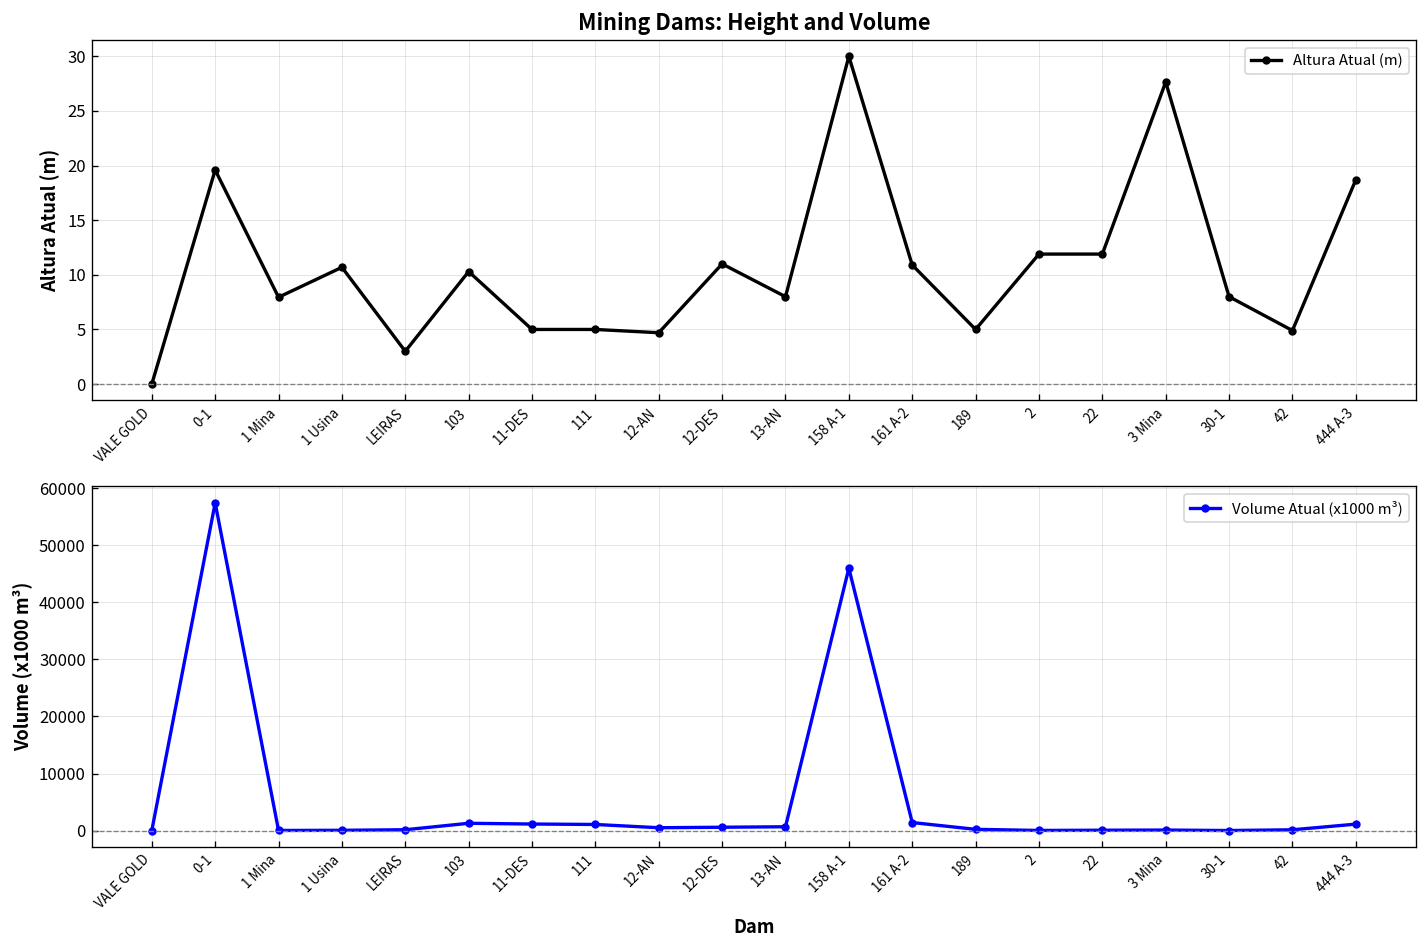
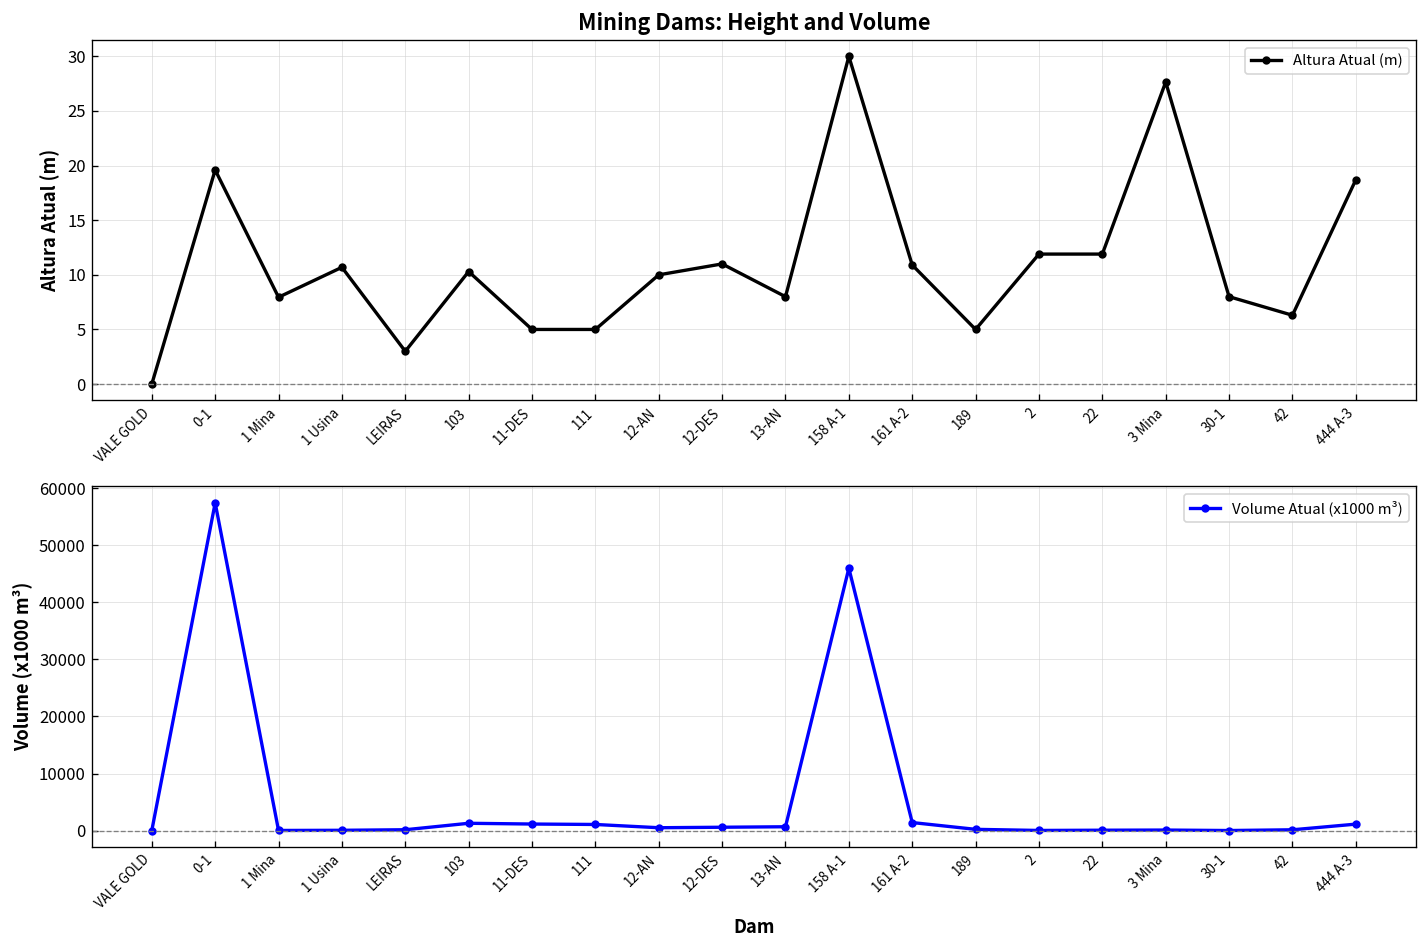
  {
    "Mining Dams: Height and Volume": {
      "VALE GOLD": 0,
      "0-1": 20,
      "1 Mina": 8,
      "1 Usina": 11,
      "LEIRAS": 3,
      "103": 10,
      "11-DES": 5,
      "111": 5,
-     "12-AN": 5,
+     "12-AN": 10,
      "12-DES": 11,
      "13-AN": 8,
      "158 A-1": 30,
      "161 A-2": 11,
      "189": 5,
      "2": 12,
      "22": 12,
      "3 Mina": 28,
      "30-1": 8,
-     "42": 5,
+     "42": 6,
      "444 A-3": 19
    }
  }
